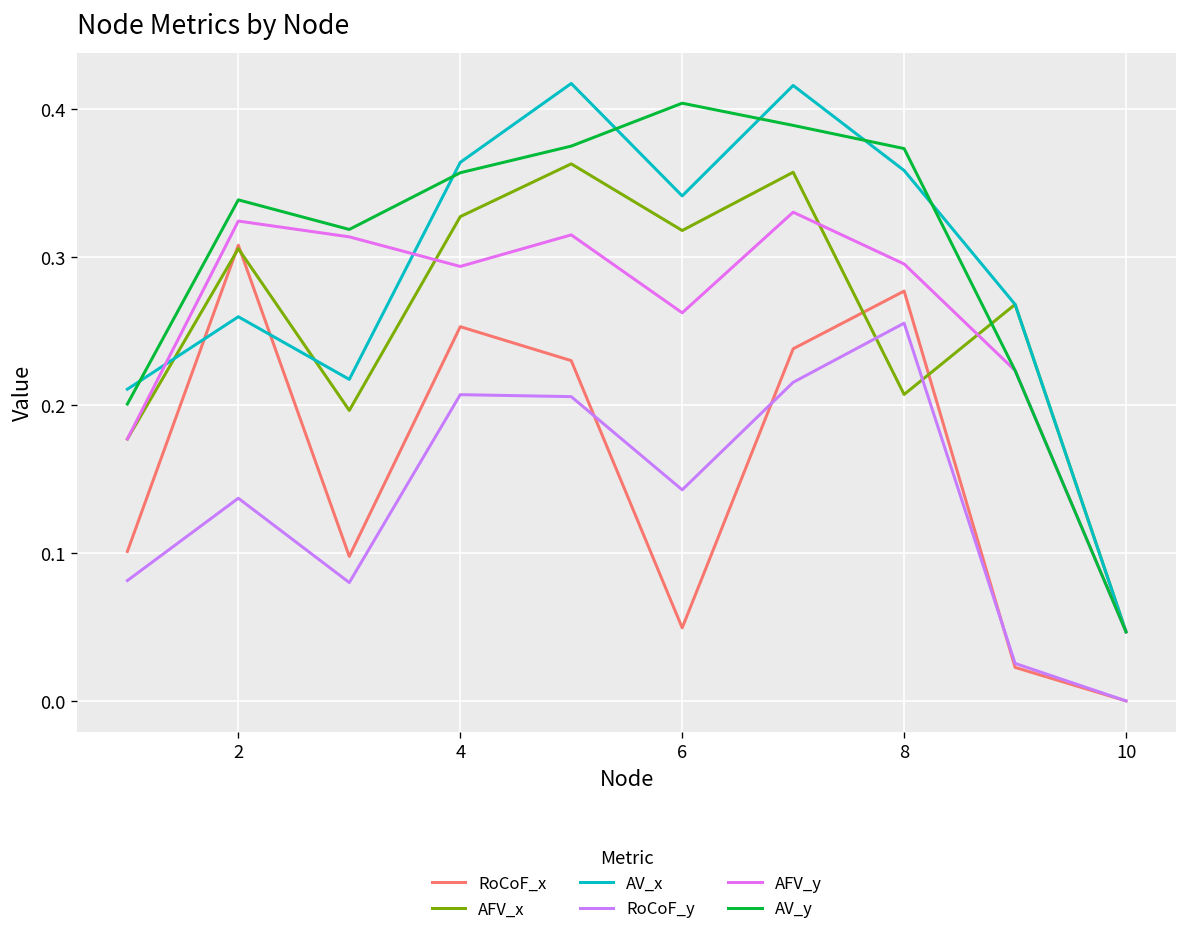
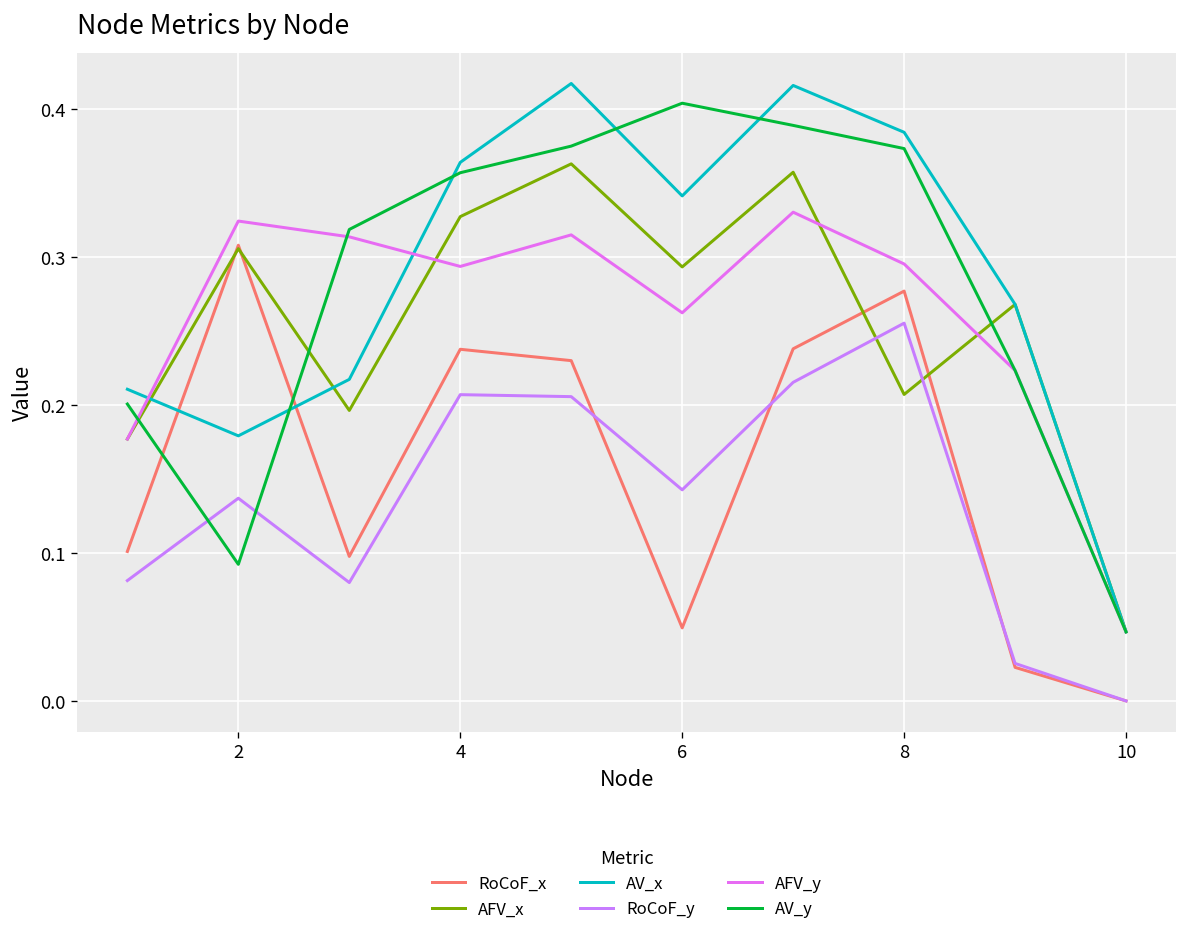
  {
    "RoCoF_x": {
      "2": 0.308,
-     "4": 0.253,
+     "4": 0.238,
      "6": 0.049,
      "8": 0.277
    },
    "AFV_x": {
      "2": 0.306,
      "4": 0.327,
-     "6": 0.318,
+     "6": 0.293,
      "8": 0.207
    },
    "AV_x": {
-     "2": 0.260,
+     "2": 0.179,
      "4": 0.364,
      "6": 0.341,
-     "8": 0.359
+     "8": 0.384
    },
    "AV_y": {
-     "2": 0.339,
+     "2": 0.092,
      "4": 0.357,
      "6": 0.404,
      "8": 0.373
    }
  }
